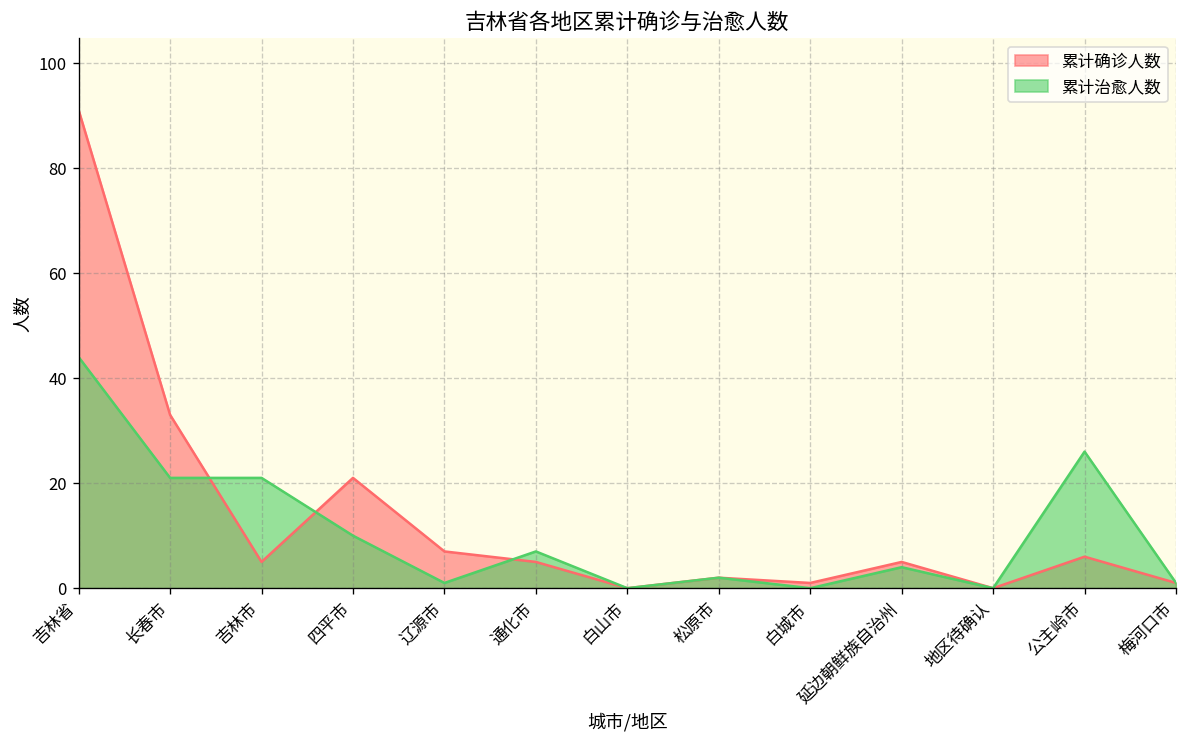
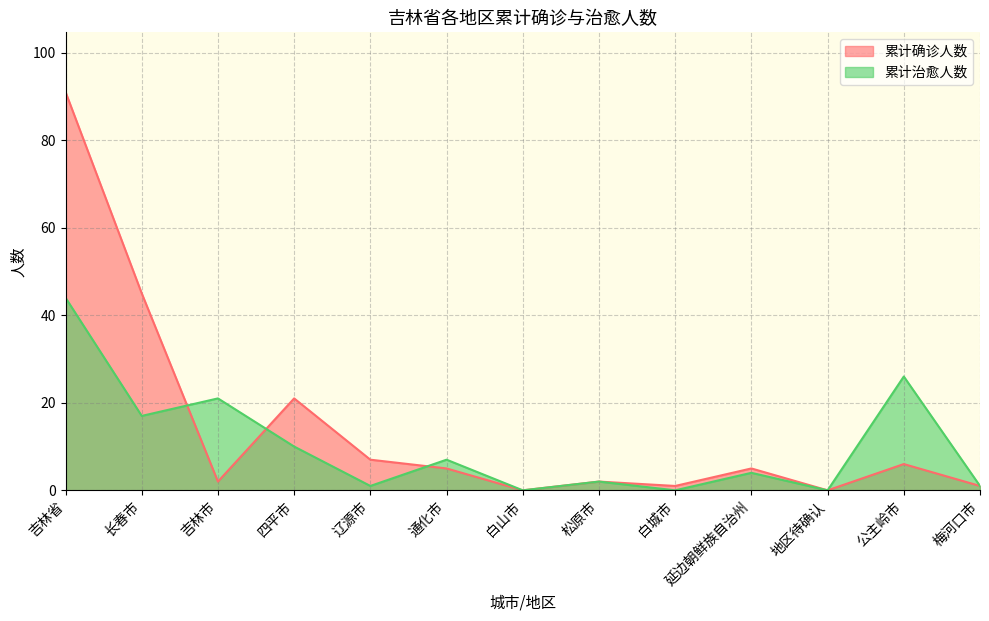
  {
    "累计确诊人数": {
      "吉林省": 91,
-     "长春市": 33,
-     "吉林市": 5,
+     "长春市": 45,
+     "吉林市": 2,
      "四平市": 21,
      "辽源市": 7,
      "通化市": 5,
      "白城市": 1,
      "延边朝鲜族自治州": 5,
      "公主岭市": 6
    },
    "累计治愈人数": {
      "吉林省": 44,
-     "长春市": 21,
+     "长春市": 17,
      "吉林市": 21,
      "四平市": 10,
      "辽源市": 1,
      "通化市": 7,
      "白城市": 0,
      "延边朝鲜族自治州": 4,
      "公主岭市": 26
    }
  }
